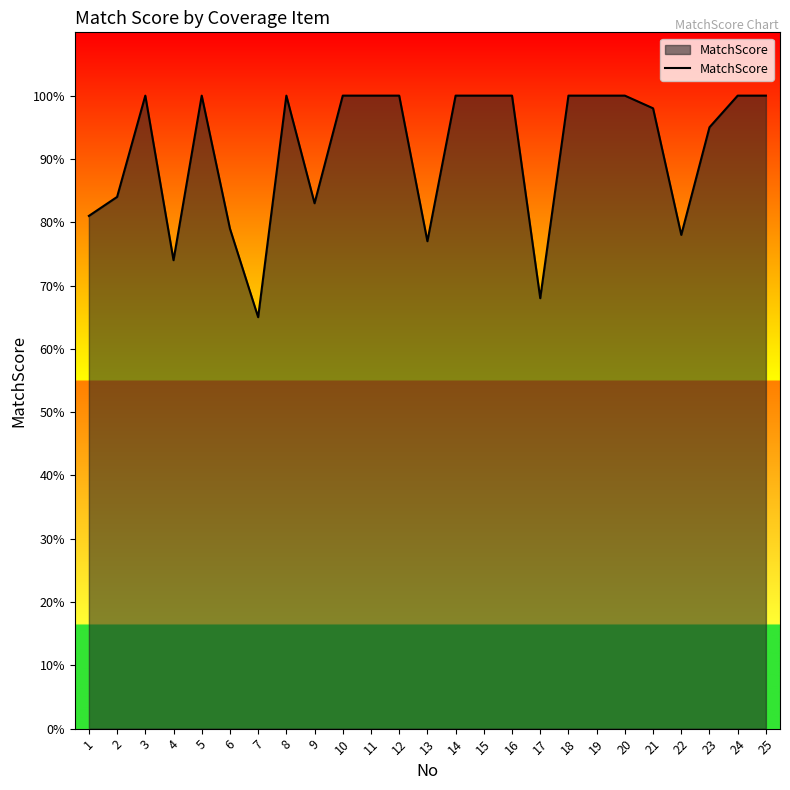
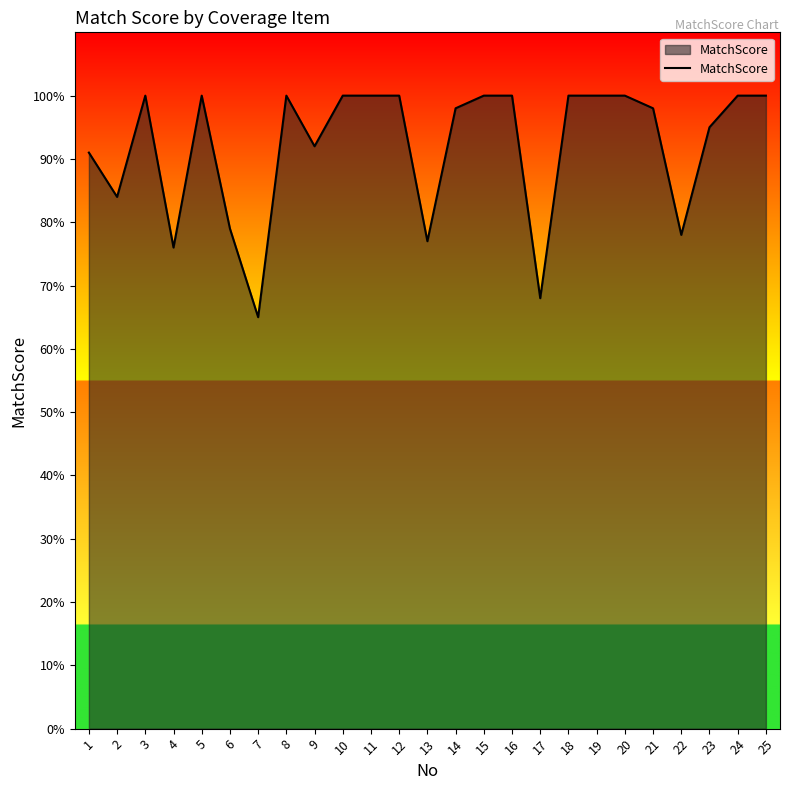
  {
-   "1": "81%",
+   "1": "91%",
    "2": "84%",
    "3": "100%",
-   "4": "74%",
+   "4": "76%",
    "5": "100%",
    "6": "79%",
    "7": "65%",
    "8": "100%",
-   "9": "83%",
+   "9": "92%",
    "10": "100%",
    "11": "100%",
    "12": "100%",
    "13": "77%",
-   "14": "100%",
+   "14": "98%",
    "15": "100%",
    "16": "100%",
    "17": "68%",
    "18": "100%",
    "19": "100%",
    "20": "100%",
    "21": "98%",
    "22": "78%",
    "23": "95%",
    "24": "100%",
    "25": "100%"
  }
